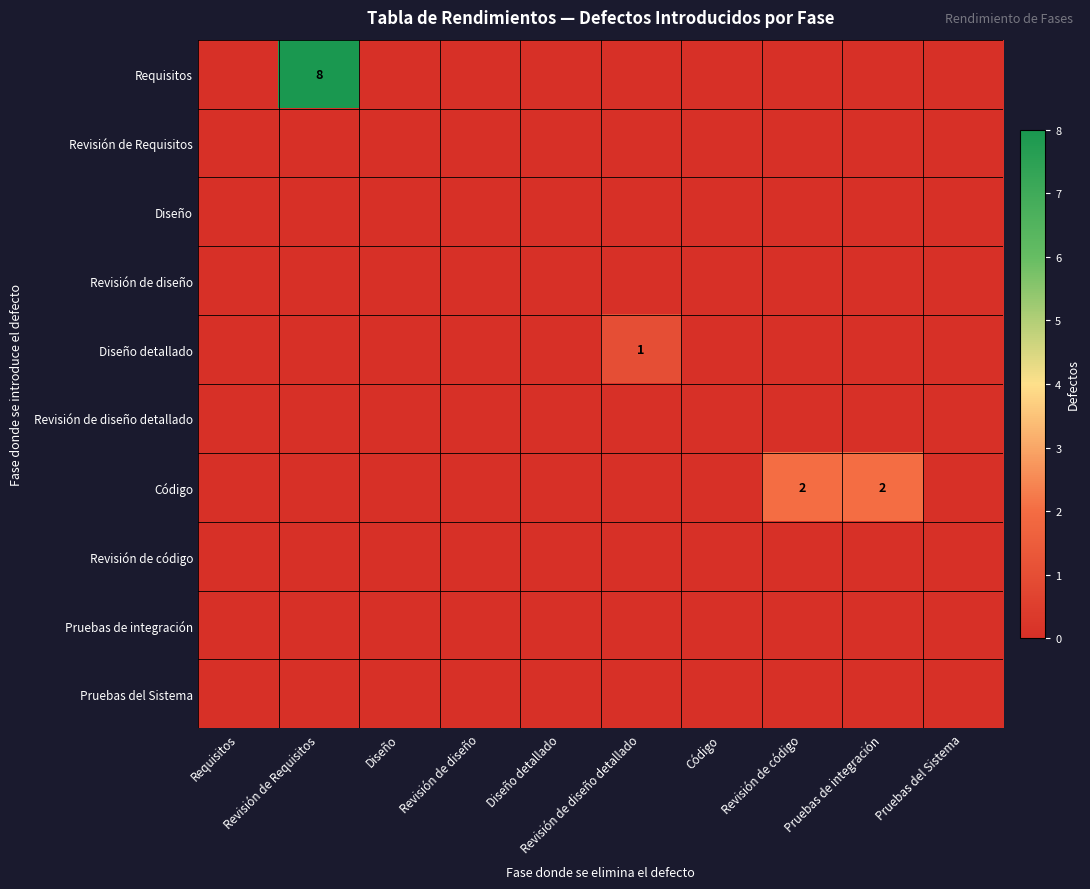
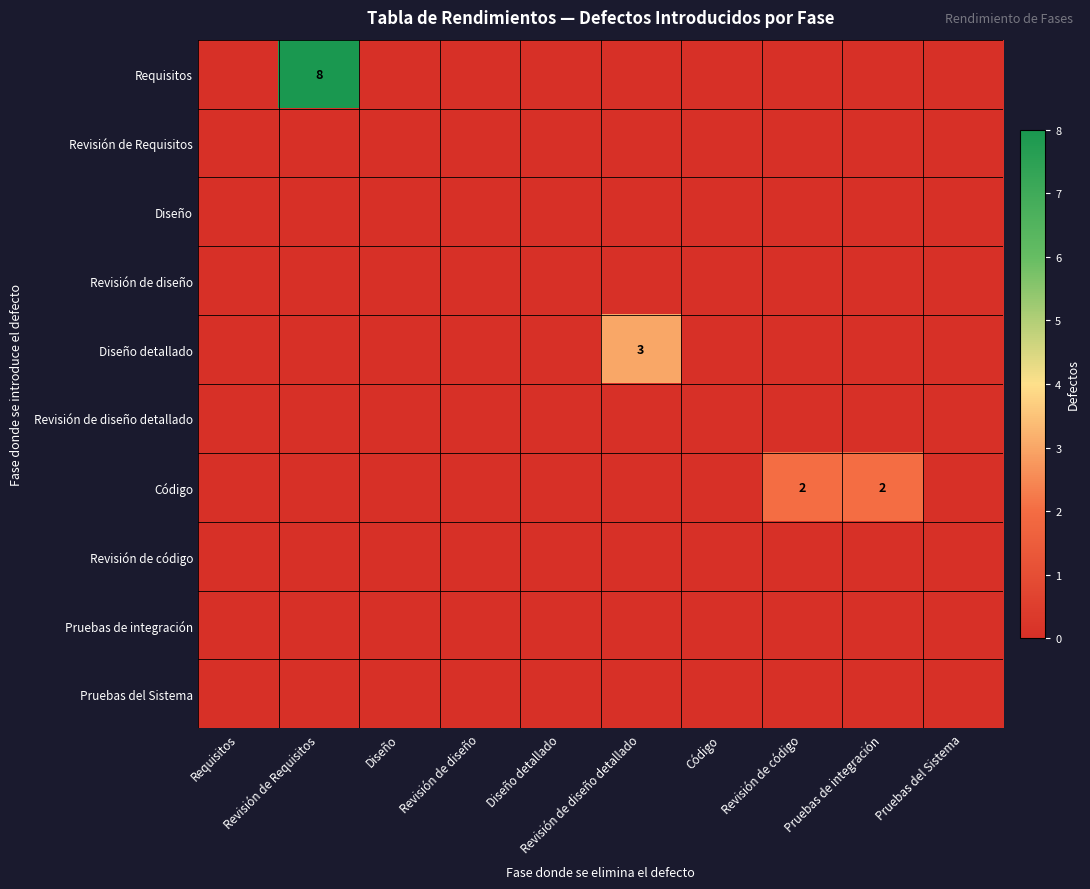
  {
    "Requisitos": {
      "Revisión de Requisitos": 8
    },
    "Diseño detallado": {
-     "Revisión de diseño detallado": 1
+     "Revisión de diseño detallado": 3
    },
    "Código": {
      "Revisión de código": 2,
      "Pruebas de integración": 2
    }
  }
